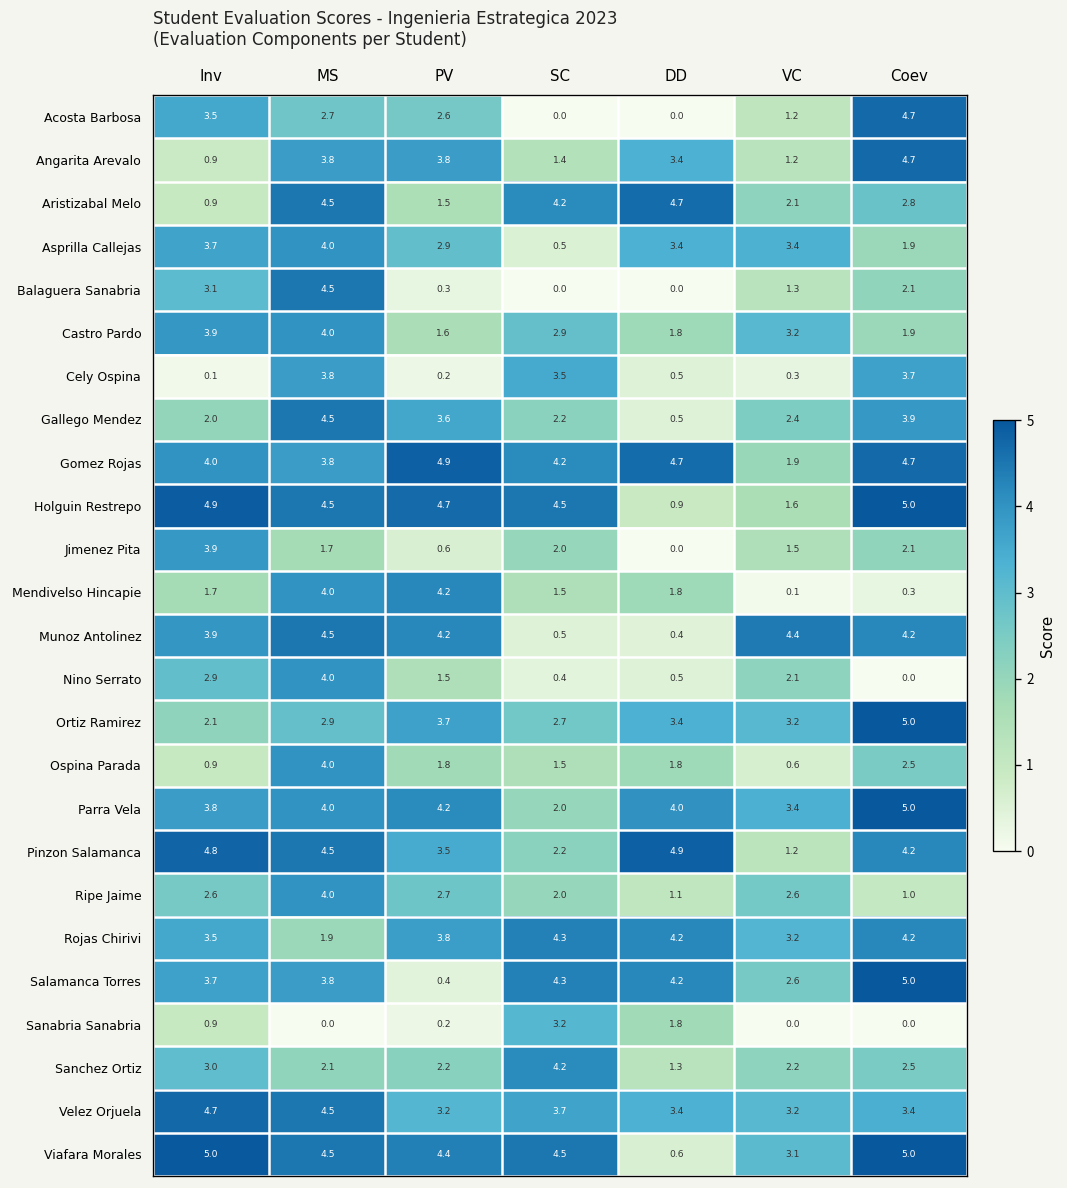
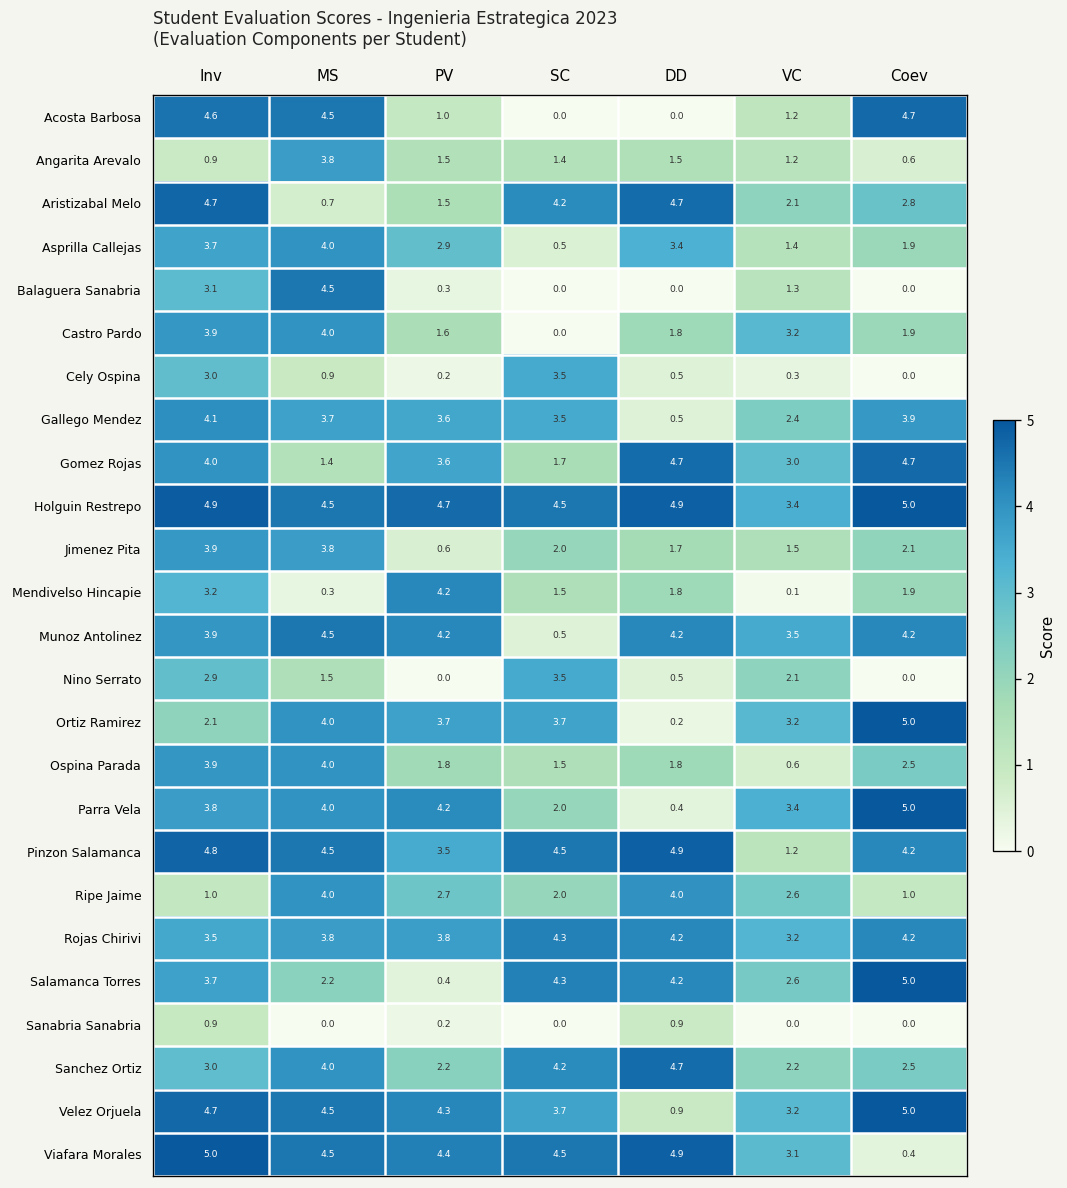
  {
    "Acosta Barbosa": {
-     "Inv": 3.5,
-     "MS": 2.7,
-     "PV": 2.6,
+     "Inv": 4.6,
+     "MS": 4.5,
+     "PV": 1.0,
      "SC": 0.0,
      "DD": 0.0,
      "VC": 1.2,
      "Coev": 4.7
    },
    "Angarita Arevalo": {
      "Inv": 0.9,
      "MS": 3.8,
-     "PV": 3.8,
+     "PV": 1.5,
      "SC": 1.4,
-     "DD": 3.4,
+     "DD": 1.5,
      "VC": 1.2,
-     "Coev": 4.7
+     "Coev": 0.6
    },
    "Aristizabal Melo": {
-     "Inv": 0.9,
-     "MS": 4.5,
+     "Inv": 4.7,
+     "MS": 0.7,
      "PV": 1.5,
      "SC": 4.2,
      "DD": 4.7,
      "VC": 2.1,
      "Coev": 2.8
    },
    "Asprilla Callejas": {
      "Inv": 3.7,
      "MS": 4.0,
      "PV": 2.9,
      "SC": 0.5,
      "DD": 3.4,
-     "VC": 3.4,
+     "VC": 1.4,
      "Coev": 1.9
    },
    "Balaguera Sanabria": {
      "Inv": 3.1,
      "MS": 4.5,
      "PV": 0.3,
      "SC": 0.0,
      "DD": 0.0,
      "VC": 1.3,
-     "Coev": 2.1
+     "Coev": 0.0
    },
    "Castro Pardo": {
      "Inv": 3.9,
      "MS": 4.0,
      "PV": 1.6,
-     "SC": 2.9,
+     "SC": 0.0,
      "DD": 1.8,
      "VC": 3.2,
      "Coev": 1.9
    },
    "Cely Ospina": {
-     "Inv": 0.1,
-     "MS": 3.8,
+     "Inv": 3.0,
+     "MS": 0.9,
      "PV": 0.2,
      "SC": 3.5,
      "DD": 0.5,
      "VC": 0.3,
-     "Coev": 3.7
+     "Coev": 0.0
    },
    "Gallego Mendez": {
-     "Inv": 2.0,
-     "MS": 4.5,
+     "Inv": 4.1,
+     "MS": 3.7,
      "PV": 3.6,
-     "SC": 2.2,
+     "SC": 3.5,
      "DD": 0.5,
      "VC": 2.4,
      "Coev": 3.9
    },
    "Gomez Rojas": {
      "Inv": 4.0,
-     "MS": 3.8,
-     "PV": 4.9,
-     "SC": 4.2,
+     "MS": 1.4,
+     "PV": 3.6,
+     "SC": 1.7,
      "DD": 4.7,
-     "VC": 1.9,
+     "VC": 3.0,
      "Coev": 4.7
    },
    "Holguin Restrepo": {
      "Inv": 4.9,
      "MS": 4.5,
      "PV": 4.7,
      "SC": 4.5,
-     "DD": 0.9,
-     "VC": 1.6,
+     "DD": 4.9,
+     "VC": 3.4,
      "Coev": 5.0
    },
    "Jimenez Pita": {
      "Inv": 3.9,
-     "MS": 1.7,
+     "MS": 3.8,
      "PV": 0.6,
      "SC": 2.0,
-     "DD": 0.0,
+     "DD": 1.7,
      "VC": 1.5,
      "Coev": 2.1
    },
    "Mendivelso Hincapie": {
-     "Inv": 1.7,
-     "MS": 4.0,
+     "Inv": 3.2,
+     "MS": 0.3,
      "PV": 4.2,
      "SC": 1.5,
      "DD": 1.8,
      "VC": 0.1,
-     "Coev": 0.3
+     "Coev": 1.9
    },
    "Munoz Antolinez": {
      "Inv": 3.9,
      "MS": 4.5,
      "PV": 4.2,
      "SC": 0.5,
-     "DD": 0.4,
-     "VC": 4.4,
+     "DD": 4.2,
+     "VC": 3.5,
      "Coev": 4.2
    },
    "Nino Serrato": {
      "Inv": 2.9,
-     "MS": 4.0,
-     "PV": 1.5,
-     "SC": 0.4,
+     "MS": 1.5,
+     "PV": 0.0,
+     "SC": 3.5,
      "DD": 0.5,
      "VC": 2.1,
      "Coev": 0.0
    },
    "Ortiz Ramirez": {
      "Inv": 2.1,
-     "MS": 2.9,
+     "MS": 4.0,
      "PV": 3.7,
-     "SC": 2.7,
-     "DD": 3.4,
+     "SC": 3.7,
+     "DD": 0.2,
      "VC": 3.2,
      "Coev": 5.0
    },
    "Ospina Parada": {
-     "Inv": 0.9,
+     "Inv": 3.9,
      "MS": 4.0,
      "PV": 1.8,
      "SC": 1.5,
      "DD": 1.8,
      "VC": 0.6,
      "Coev": 2.5
    },
    "Parra Vela": {
      "Inv": 3.8,
      "MS": 4.0,
      "PV": 4.2,
      "SC": 2.0,
-     "DD": 4.0,
+     "DD": 0.4,
      "VC": 3.4,
      "Coev": 5.0
    },
    "Pinzon Salamanca": {
      "Inv": 4.8,
      "MS": 4.5,
      "PV": 3.5,
-     "SC": 2.2,
+     "SC": 4.5,
      "DD": 4.9,
      "VC": 1.2,
      "Coev": 4.2
    },
    "Ripe Jaime": {
-     "Inv": 2.6,
+     "Inv": 1.0,
      "MS": 4.0,
      "PV": 2.7,
      "SC": 2.0,
-     "DD": 1.1,
+     "DD": 4.0,
      "VC": 2.6,
      "Coev": 1.0
    },
    "Rojas Chirivi": {
      "Inv": 3.5,
-     "MS": 1.9,
+     "MS": 3.8,
      "PV": 3.8,
      "SC": 4.3,
      "DD": 4.2,
      "VC": 3.2,
      "Coev": 4.2
    },
    "Salamanca Torres": {
      "Inv": 3.7,
-     "MS": 3.8,
+     "MS": 2.2,
      "PV": 0.4,
      "SC": 4.3,
      "DD": 4.2,
      "VC": 2.6,
      "Coev": 5.0
    },
    "Sanabria Sanabria": {
      "Inv": 0.9,
      "MS": 0.0,
      "PV": 0.2,
-     "SC": 3.2,
-     "DD": 1.8,
+     "SC": 0.0,
+     "DD": 0.9,
      "VC": 0.0,
      "Coev": 0.0
    },
    "Sanchez Ortiz": {
      "Inv": 3.0,
-     "MS": 2.1,
+     "MS": 4.0,
      "PV": 2.2,
      "SC": 4.2,
-     "DD": 1.3,
+     "DD": 4.7,
      "VC": 2.2,
      "Coev": 2.5
    },
    "Velez Orjuela": {
      "Inv": 4.7,
      "MS": 4.5,
-     "PV": 3.2,
+     "PV": 4.3,
      "SC": 3.7,
-     "DD": 3.4,
+     "DD": 0.9,
      "VC": 3.2,
-     "Coev": 3.4
+     "Coev": 5.0
    },
    "Viafara Morales": {
      "Inv": 5.0,
      "MS": 4.5,
      "PV": 4.4,
      "SC": 4.5,
-     "DD": 0.6,
+     "DD": 4.9,
      "VC": 3.1,
-     "Coev": 5.0
+     "Coev": 0.4
    }
  }
